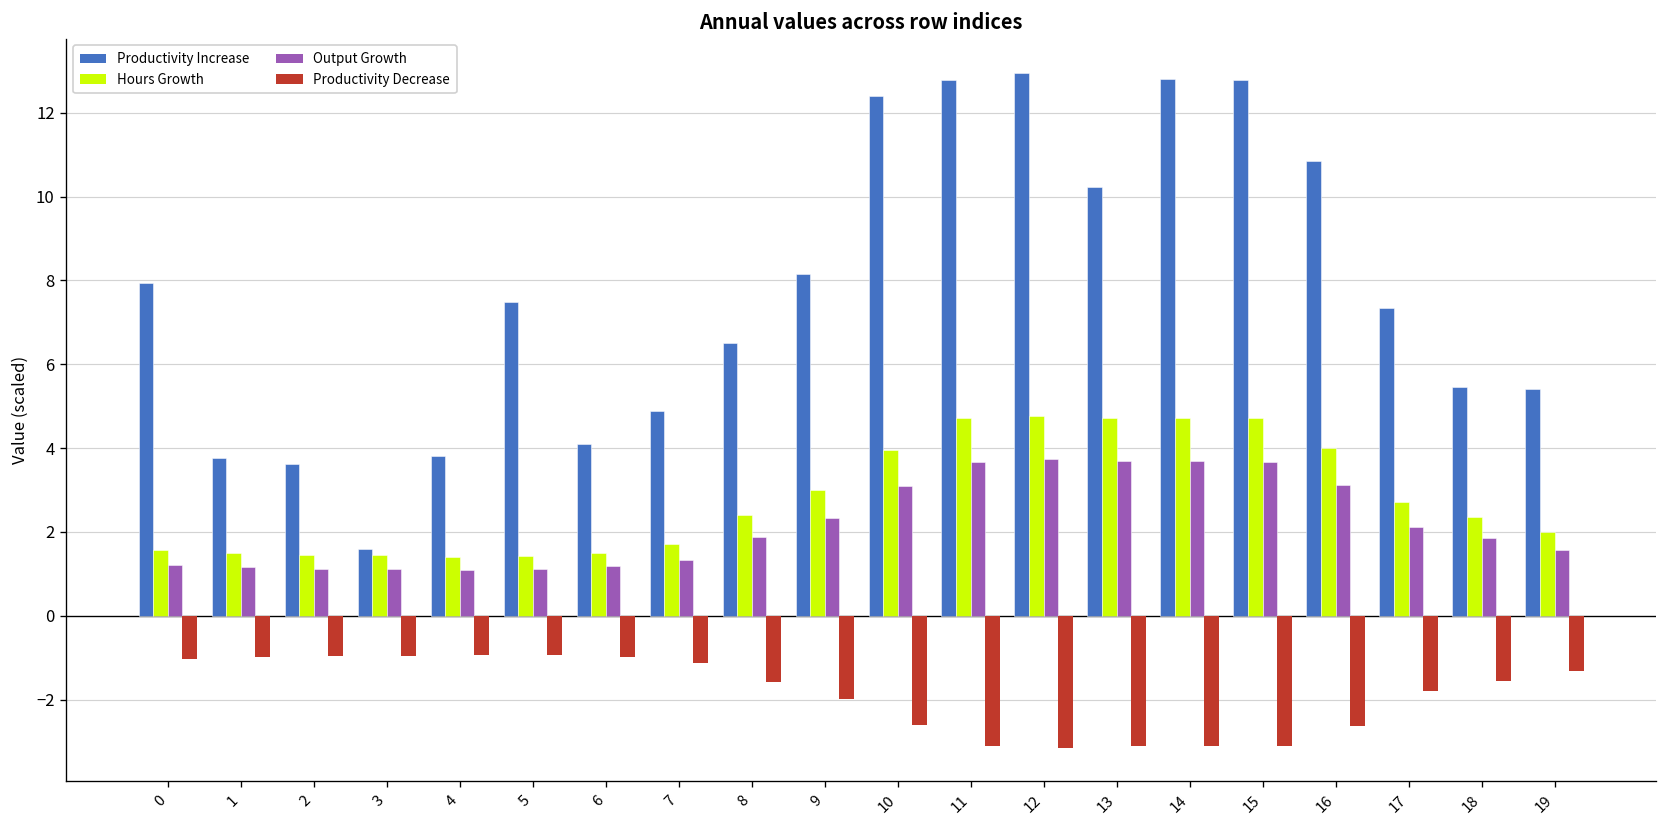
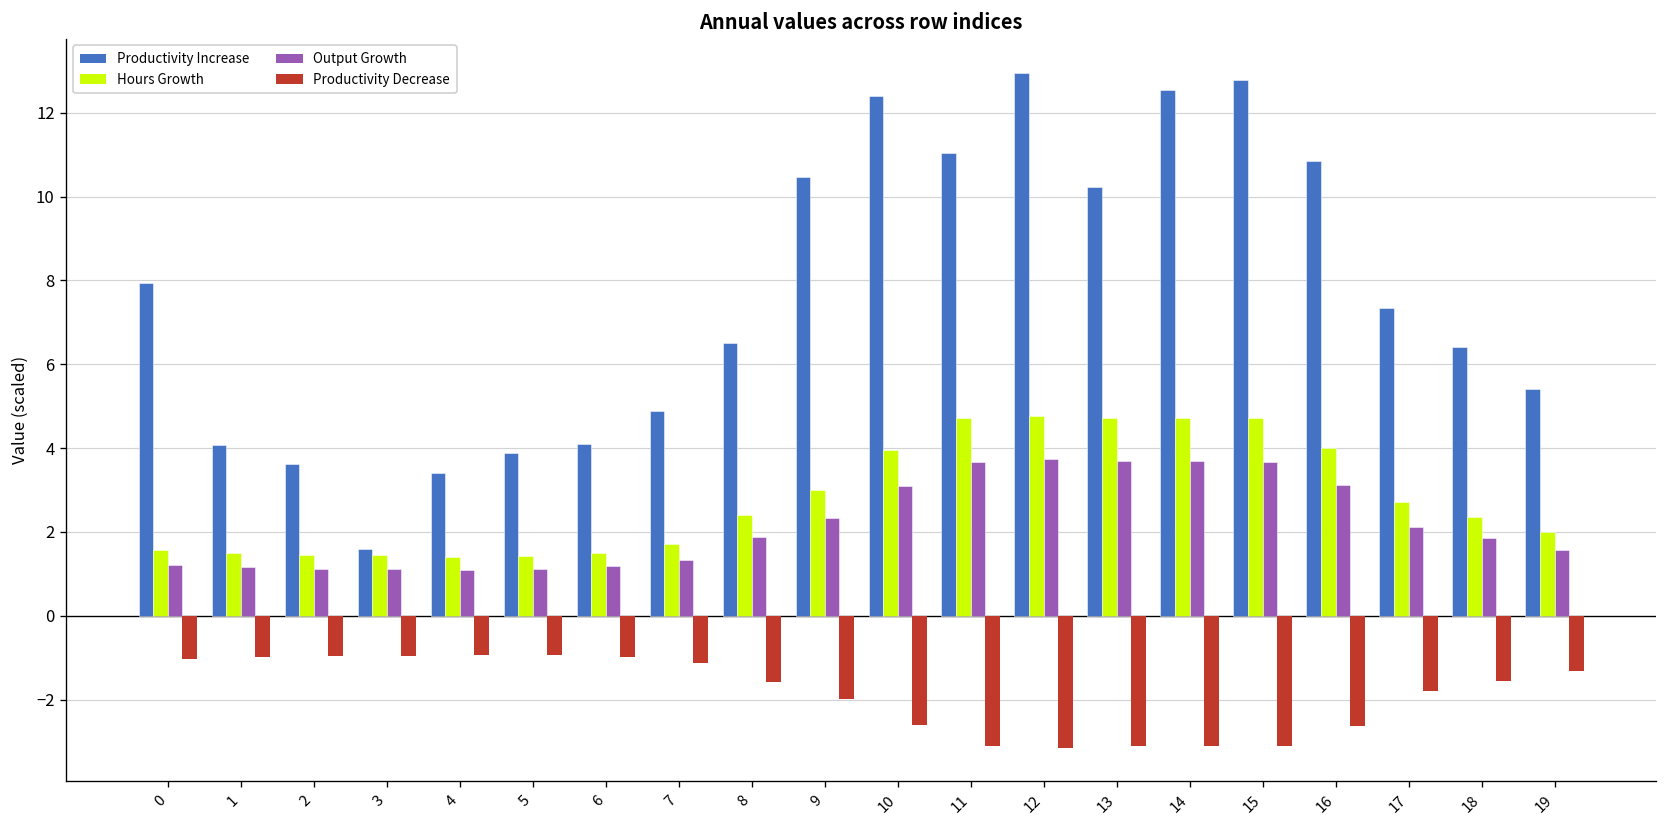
  {
    "Productivity Increase": {
      "0": 7.9,
-     "1": 3.8,
+     "1": 4.1,
      "2": 3.6,
      "3": 1.6,
-     "4": 3.8,
-     "5": 7.5,
+     "4": 3.4,
+     "5": 3.9,
      "6": 4.1,
      "7": 4.9,
      "8": 6.5,
-     "9": 8.1,
+     "9": 10.5,
      "10": 12.4,
-     "11": 12.8,
+     "11": 11.0,
      "12": 13.0,
      "13": 10.2,
-     "14": 12.8,
+     "14": 12.6,
      "15": 12.8,
      "16": 10.8,
      "17": 7.4,
-     "18": 5.5,
+     "18": 6.4,
      "19": 5.4
    },
    "Hours Growth": {
      "0": 1.6,
      "1": 1.5,
      "2": 1.4,
      "3": 1.4,
      "4": 1.4,
      "5": 1.4,
      "6": 1.5,
      "7": 1.7,
      "8": 2.4,
      "9": 3.0,
      "10": 4.0,
      "11": 4.7,
      "12": 4.8,
      "13": 4.7,
      "14": 4.7,
      "15": 4.7,
      "16": 4.0,
      "17": 2.7,
      "18": 2.4,
      "19": 2.0
    },
    "Output Growth": {
      "0": 1.2,
      "1": 1.2,
      "2": 1.1,
      "3": 1.1,
      "4": 1.1,
      "5": 1.1,
      "6": 1.2,
      "7": 1.3,
      "8": 1.9,
      "9": 2.3,
      "10": 3.1,
      "11": 3.7,
      "12": 3.7,
      "13": 3.7,
      "14": 3.7,
      "15": 3.7,
      "16": 3.1,
      "17": 2.1,
      "18": 1.8,
      "19": 1.6
    },
    "Productivity Decrease": {
      "0": -1.0,
      "1": -1.0,
      "2": -1.0,
      "3": -1.0,
      "4": -0.9,
      "5": -0.9,
      "6": -1.0,
      "7": -1.1,
      "8": -1.6,
      "9": -2.0,
      "10": -2.6,
      "11": -3.1,
      "12": -3.1,
      "13": -3.1,
      "14": -3.1,
      "15": -3.1,
      "16": -2.6,
      "17": -1.8,
      "18": -1.6,
      "19": -1.3
    }
  }
